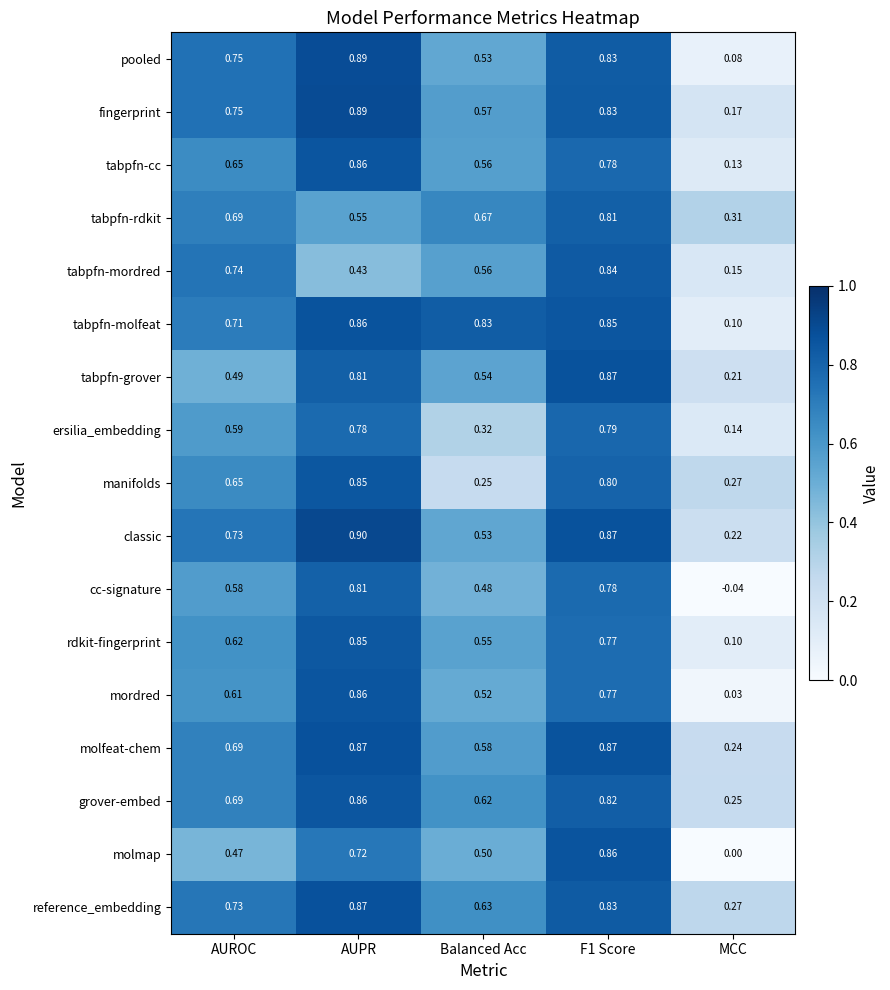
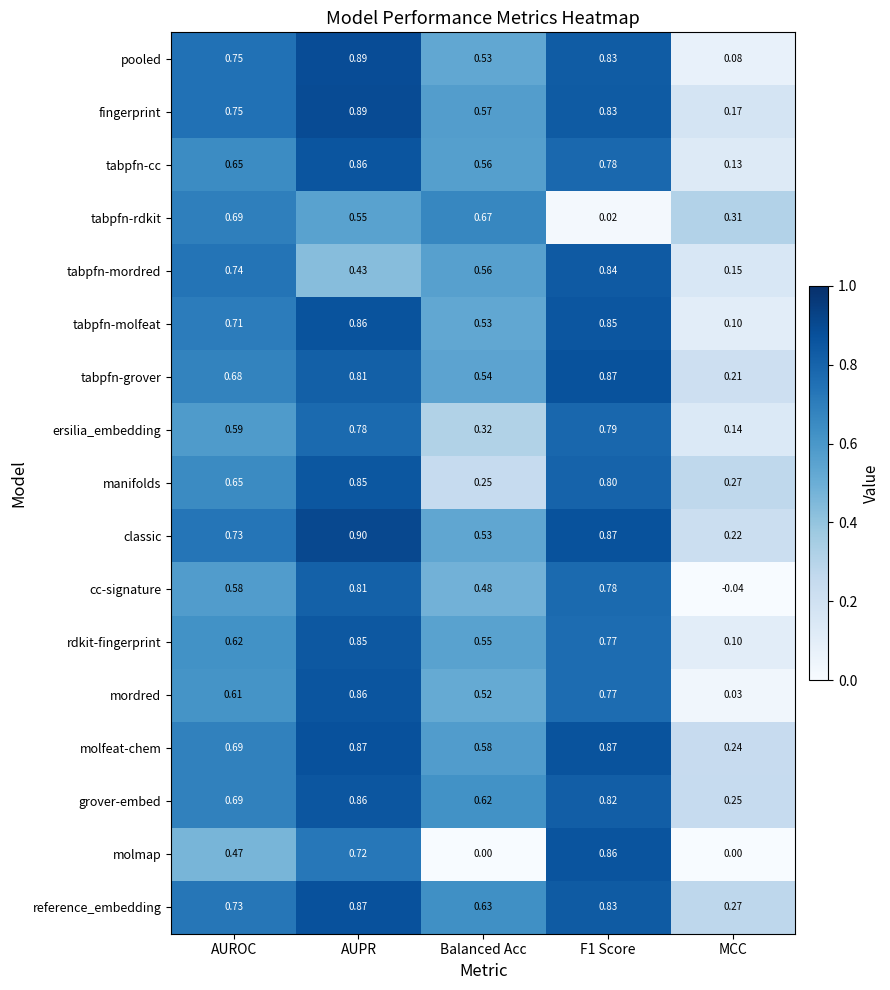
  {
    "pooled": {
      "AUROC": 0.75,
      "AUPR": 0.89,
      "Balanced Acc": 0.53,
      "F1 Score": 0.83,
      "MCC": 0.08
    },
    "fingerprint": {
      "AUROC": 0.75,
      "AUPR": 0.89,
      "Balanced Acc": 0.57,
      "F1 Score": 0.83,
      "MCC": 0.17
    },
    "tabpfn-cc": {
      "AUROC": 0.65,
      "AUPR": 0.86,
      "Balanced Acc": 0.56,
      "F1 Score": 0.78,
      "MCC": 0.13
    },
    "tabpfn-rdkit": {
      "AUROC": 0.69,
      "AUPR": 0.55,
      "Balanced Acc": 0.67,
-     "F1 Score": 0.81,
+     "F1 Score": 0.02,
      "MCC": 0.31
    },
    "tabpfn-mordred": {
      "AUROC": 0.74,
      "AUPR": 0.43,
      "Balanced Acc": 0.56,
      "F1 Score": 0.84,
      "MCC": 0.15
    },
    "tabpfn-molfeat": {
      "AUROC": 0.71,
      "AUPR": 0.86,
-     "Balanced Acc": 0.83,
+     "Balanced Acc": 0.53,
      "F1 Score": 0.85,
      "MCC": 0.10
    },
    "tabpfn-grover": {
-     "AUROC": 0.49,
+     "AUROC": 0.68,
      "AUPR": 0.81,
      "Balanced Acc": 0.54,
      "F1 Score": 0.87,
      "MCC": 0.21
    },
    "ersilia_embedding": {
      "AUROC": 0.59,
      "AUPR": 0.78,
      "Balanced Acc": 0.32,
      "F1 Score": 0.79,
      "MCC": 0.14
    },
    "manifolds": {
      "AUROC": 0.65,
      "AUPR": 0.85,
      "Balanced Acc": 0.25,
      "F1 Score": 0.80,
      "MCC": 0.27
    },
    "classic": {
      "AUROC": 0.73,
      "AUPR": 0.90,
      "Balanced Acc": 0.53,
      "F1 Score": 0.87,
      "MCC": 0.22
    },
    "cc-signature": {
      "AUROC": 0.58,
      "AUPR": 0.81,
      "Balanced Acc": 0.48,
      "F1 Score": 0.78,
      "MCC": -0.04
    },
    "rdkit-fingerprint": {
      "AUROC": 0.62,
      "AUPR": 0.85,
      "Balanced Acc": 0.55,
      "F1 Score": 0.77,
      "MCC": 0.10
    },
    "mordred": {
      "AUROC": 0.61,
      "AUPR": 0.86,
      "Balanced Acc": 0.52,
      "F1 Score": 0.77,
      "MCC": 0.03
    },
    "molfeat-chem": {
      "AUROC": 0.69,
      "AUPR": 0.87,
      "Balanced Acc": 0.58,
      "F1 Score": 0.87,
      "MCC": 0.24
    },
    "grover-embed": {
      "AUROC": 0.69,
      "AUPR": 0.86,
      "Balanced Acc": 0.62,
      "F1 Score": 0.82,
      "MCC": 0.25
    },
    "molmap": {
      "AUROC": 0.47,
      "AUPR": 0.72,
-     "Balanced Acc": 0.50,
+     "Balanced Acc": 0.00,
      "F1 Score": 0.86,
      "MCC": 0.00
    },
    "reference_embedding": {
      "AUROC": 0.73,
      "AUPR": 0.87,
      "Balanced Acc": 0.63,
      "F1 Score": 0.83,
      "MCC": 0.27
    }
  }
